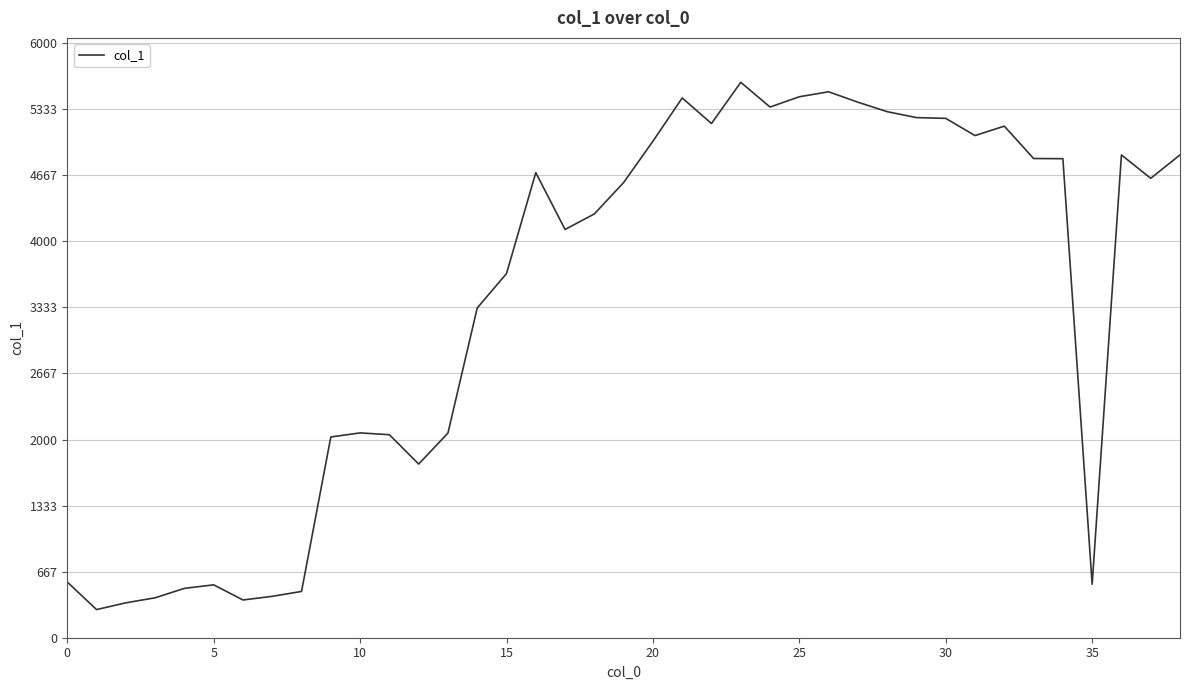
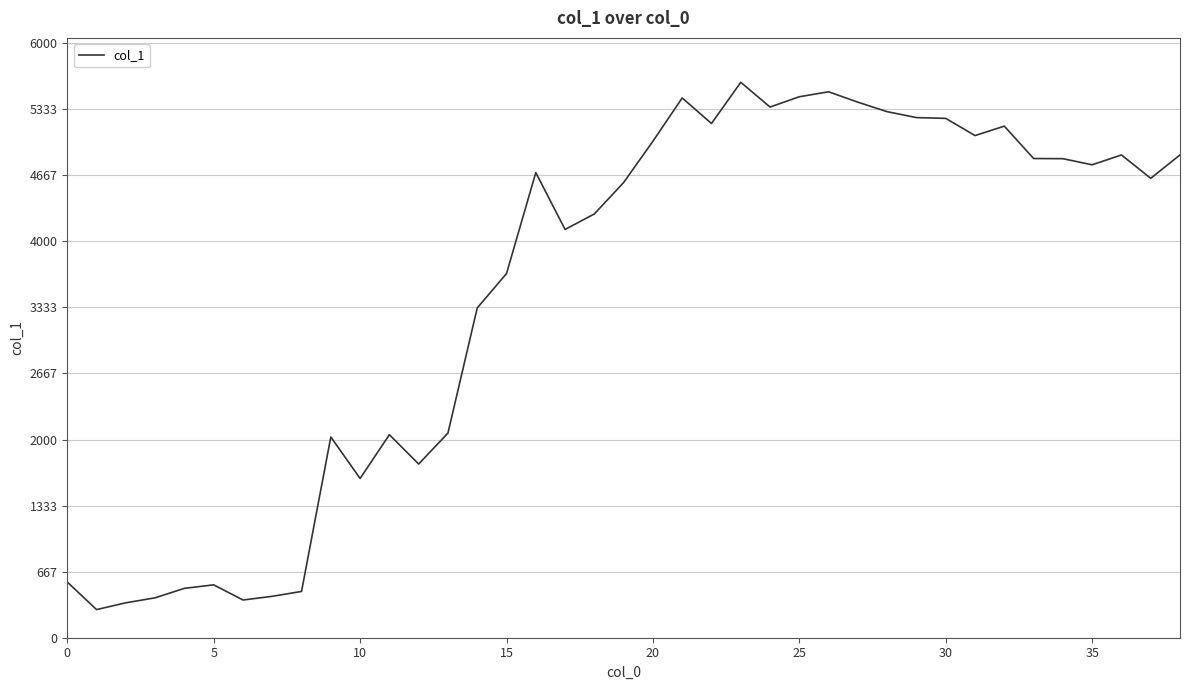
  {
    "0": 600,
    "5": 500,
-   "10": 2100,
+   "10": 1600,
    "15": 3700,
    "20": 5000,
    "25": 5500,
    "30": 5200,
-   "35": 500
+   "35": 4800
  }
